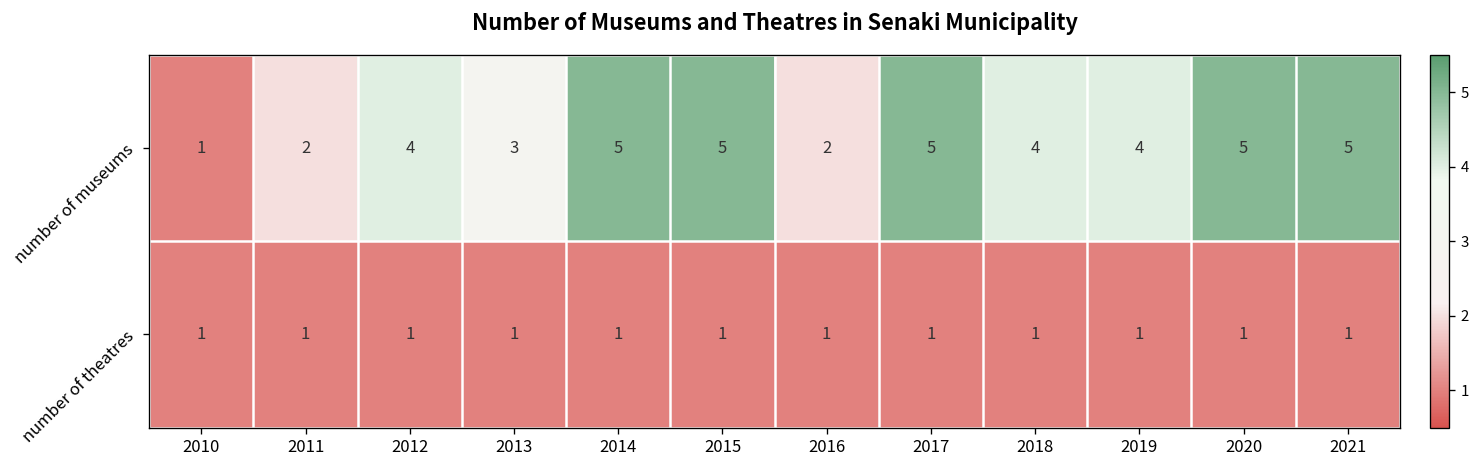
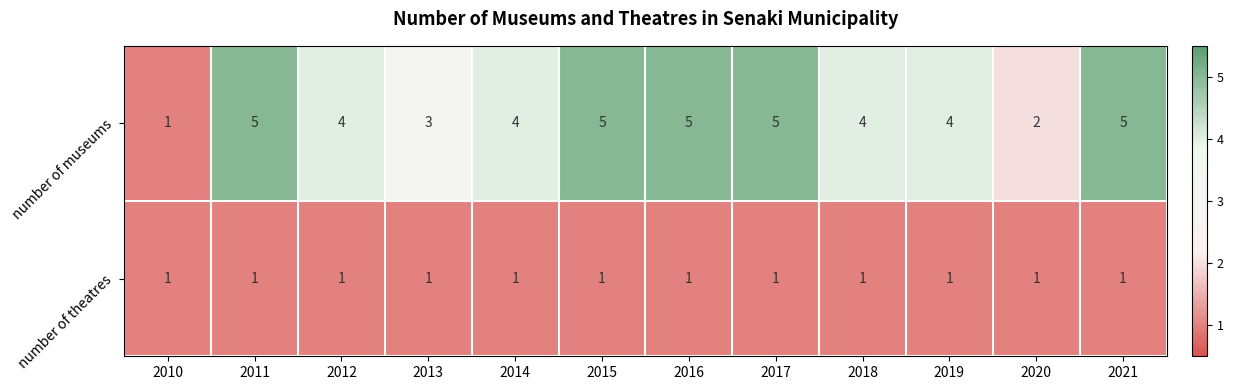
  {
    "number of museums": {
      "2010": 1,
-     "2011": 2,
+     "2011": 5,
      "2012": 4,
      "2013": 3,
-     "2014": 5,
+     "2014": 4,
      "2015": 5,
-     "2016": 2,
+     "2016": 5,
      "2017": 5,
      "2018": 4,
      "2019": 4,
-     "2020": 5,
+     "2020": 2,
      "2021": 5
    },
    "number of theatres": {
      "2010": 1,
      "2011": 1,
      "2012": 1,
      "2013": 1,
      "2014": 1,
      "2015": 1,
      "2016": 1,
      "2017": 1,
      "2018": 1,
      "2019": 1,
      "2020": 1,
      "2021": 1
    }
  }
